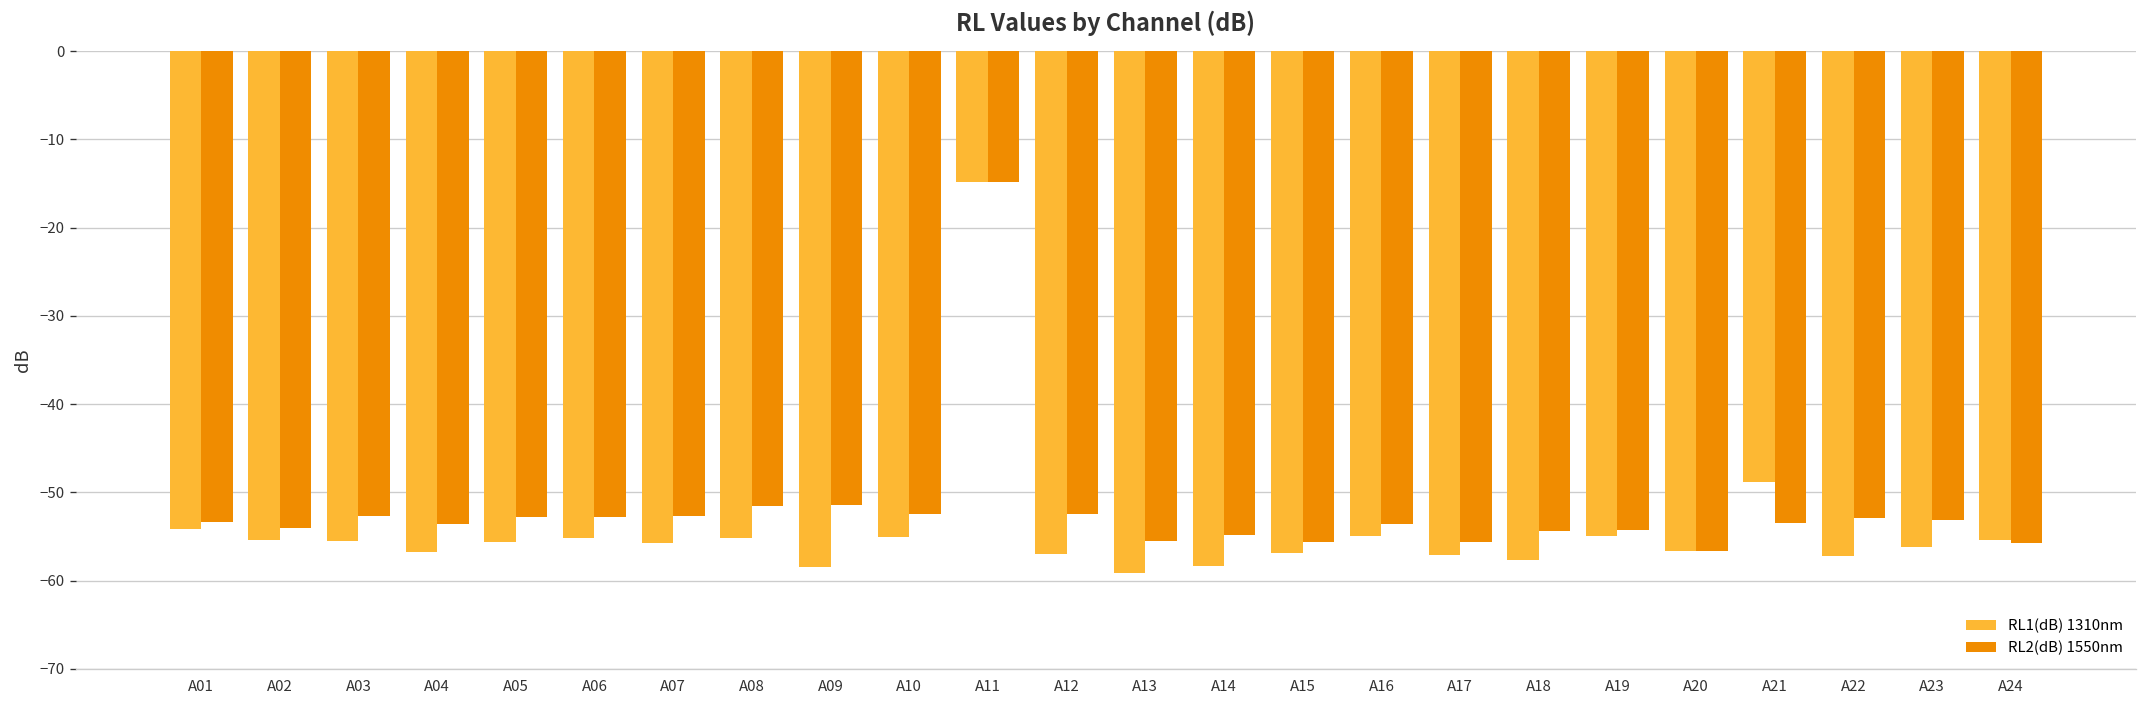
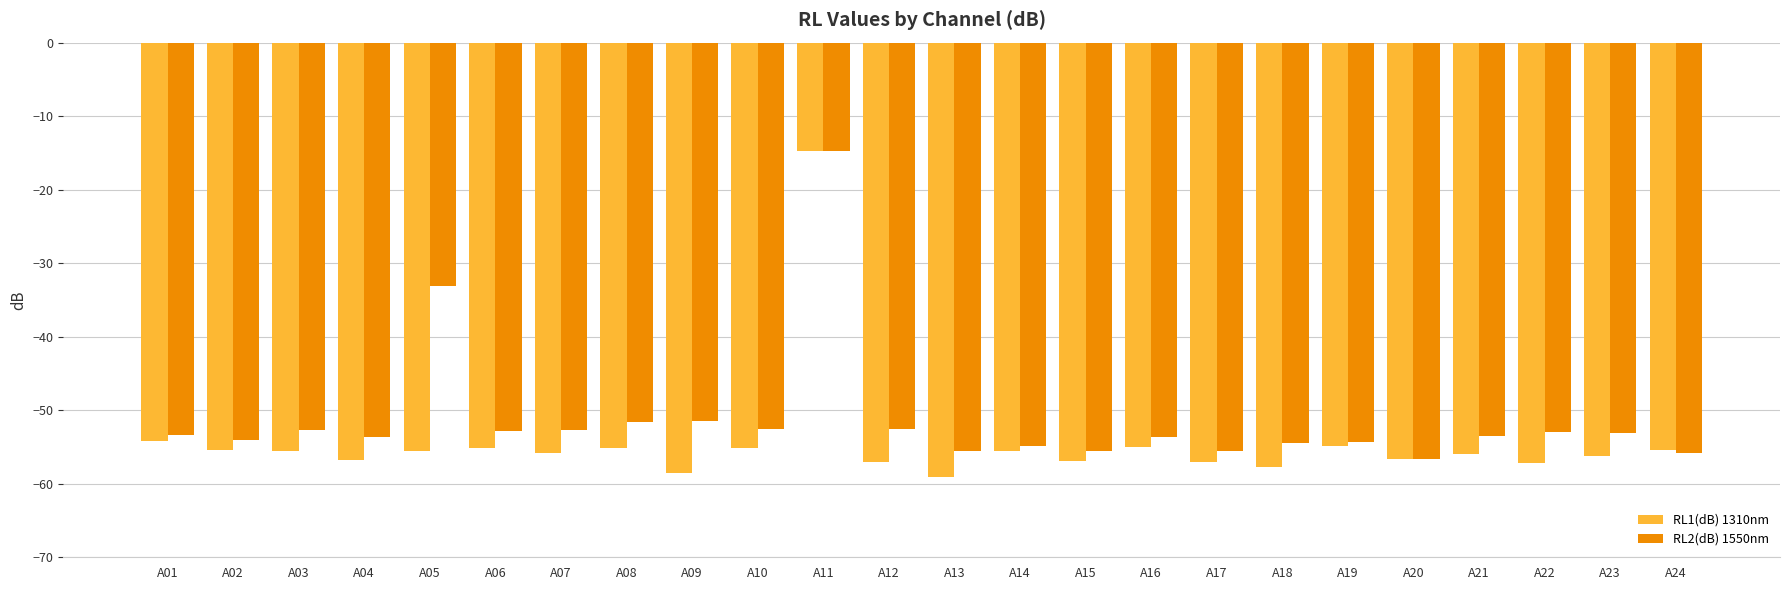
  {
    "RL1(dB) 1310nm": {
      "A01": -54,
      "A02": -55,
      "A03": -56,
      "A04": -57,
      "A05": -56,
      "A06": -55,
      "A07": -56,
      "A08": -55,
      "A09": -59,
      "A10": -55,
      "A11": -15,
      "A12": -57,
      "A13": -59,
-     "A14": -58,
+     "A14": -56,
      "A15": -57,
      "A16": -55,
      "A17": -57,
      "A18": -58,
      "A19": -55,
      "A20": -57,
-     "A21": -49,
+     "A21": -56,
      "A22": -57,
      "A23": -56,
      "A24": -55
    },
    "RL2(dB) 1550nm": {
      "A01": -53,
      "A02": -54,
      "A03": -53,
      "A04": -54,
-     "A05": -53,
+     "A05": -33,
      "A06": -53,
      "A07": -53,
      "A08": -52,
      "A09": -51,
      "A10": -53,
      "A11": -15,
      "A12": -53,
      "A13": -56,
      "A14": -55,
      "A15": -56,
      "A16": -54,
      "A17": -56,
      "A18": -54,
      "A19": -54,
      "A20": -57,
      "A21": -54,
      "A22": -53,
      "A23": -53,
      "A24": -56
    }
  }
